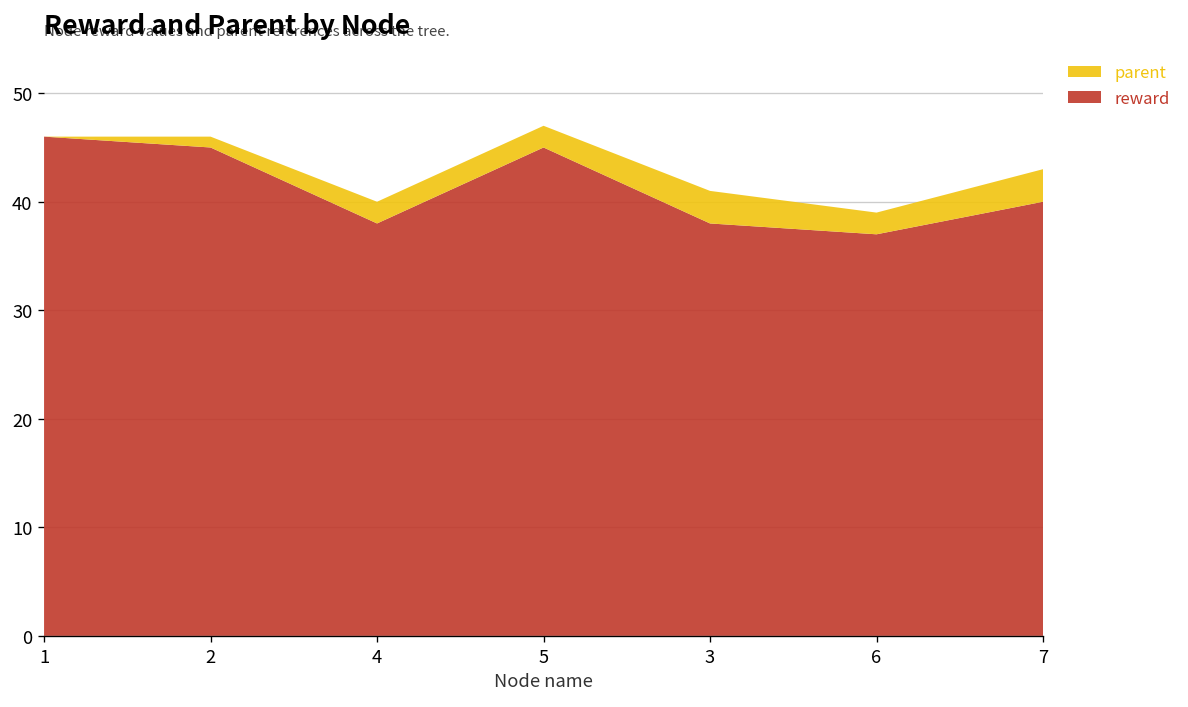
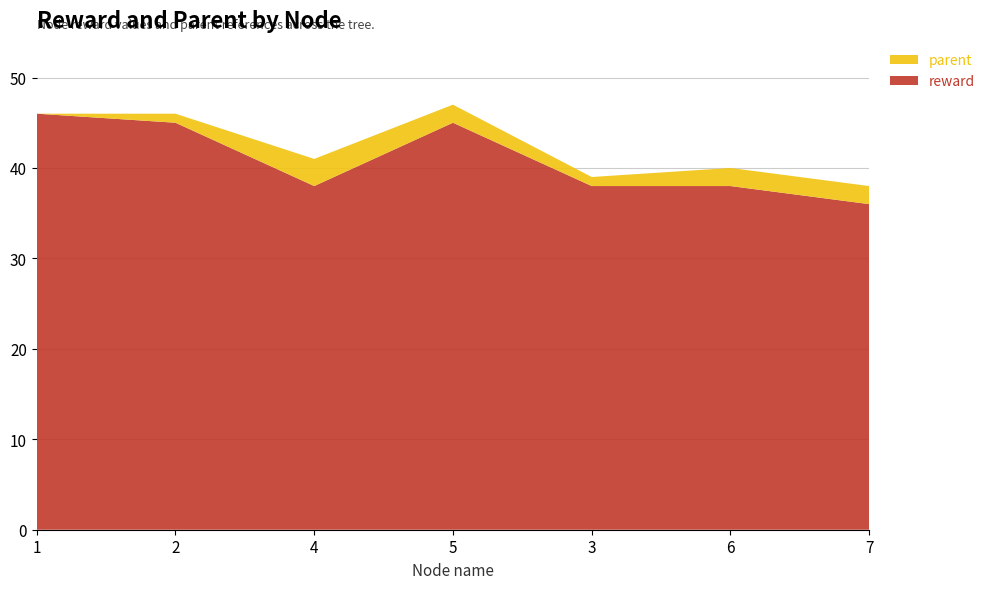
  {
    "reward": {
      "2": 45,
      "4": 38,
      "5": 45,
      "3": 38,
-     "6": 37,
-     "7": 40
+     "6": 38,
+     "7": 36
    },
    "parent": {
      "2": 1,
-     "4": 2,
+     "4": 3,
      "5": 2,
-     "3": 3,
+     "3": 1,
      "6": 2,
-     "7": 3
+     "7": 2
    }
  }
